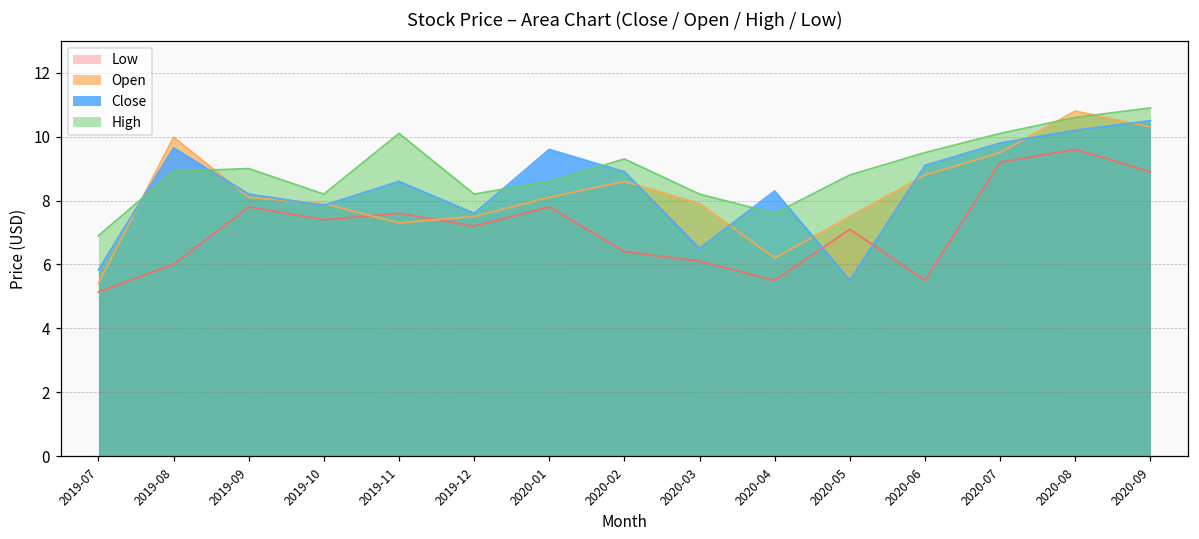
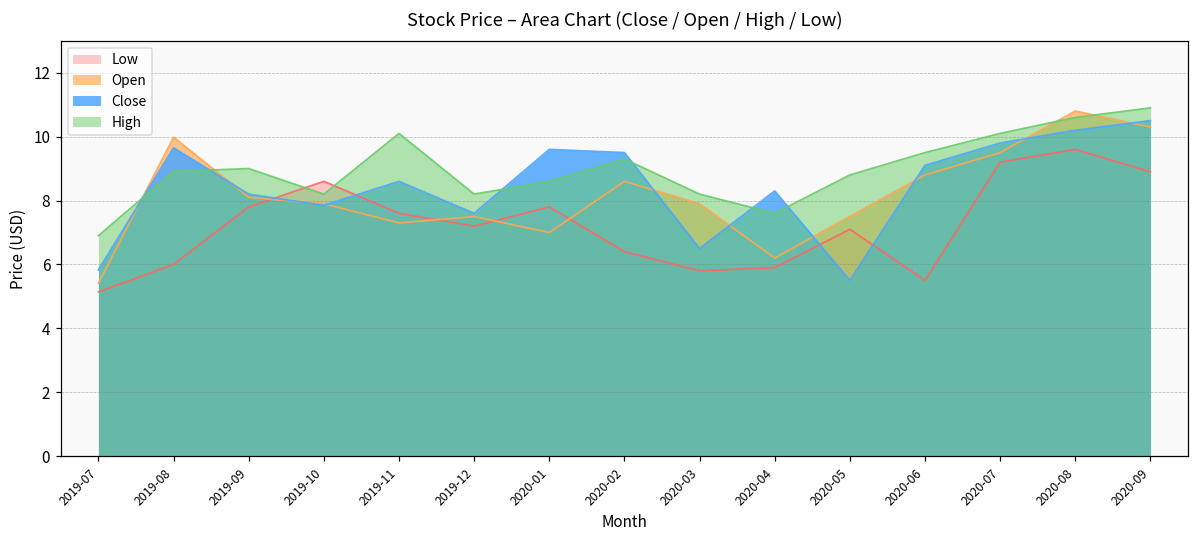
  {
    "Low": {
      "2019-07": 5.1,
      "2019-08": 6.0,
      "2019-09": 7.8,
-     "2019-10": 7.4,
+     "2019-10": 8.6,
      "2019-11": 7.6,
      "2019-12": 7.2,
      "2020-01": 7.8,
      "2020-02": 6.4,
-     "2020-03": 6.1,
-     "2020-04": 5.5,
+     "2020-03": 5.8,
+     "2020-04": 5.9,
      "2020-05": 7.1,
      "2020-06": 5.5,
      "2020-07": 9.2,
      "2020-08": 9.6,
      "2020-09": 8.9
    },
    "Open": {
      "2019-07": 5.4,
      "2019-08": 10.0,
      "2019-09": 8.1,
      "2019-11": 7.3,
      "2019-12": 7.5,
-     "2020-01": 8.1,
+     "2020-01": 7.0,
      "2020-02": 8.6,
      "2020-03": 7.9,
      "2020-04": 6.2,
      "2020-05": 7.5,
      "2020-06": 8.8,
      "2020-07": 9.5,
      "2020-08": 10.8,
      "2020-09": 10.3
    },
    "Close": {
      "2019-07": 5.8,
      "2019-08": 9.7,
      "2019-09": 8.2,
      "2019-11": 8.6,
      "2019-12": 7.6,
      "2020-01": 9.6,
-     "2020-02": 8.9,
+     "2020-02": 9.5,
      "2020-03": 6.5,
      "2020-04": 8.3,
      "2020-05": 5.5,
      "2020-06": 9.1,
      "2020-07": 9.8,
      "2020-08": 10.2,
      "2020-09": 10.5
    },
    "High": {
      "2019-07": 6.9,
      "2019-08": 8.9,
      "2019-09": 9.0,
      "2019-10": 8.2,
      "2019-11": 10.1,
      "2019-12": 8.2,
      "2020-01": 8.6,
      "2020-02": 9.3,
      "2020-03": 8.2,
      "2020-04": 7.6,
      "2020-05": 8.8,
      "2020-06": 9.5,
      "2020-07": 10.1,
      "2020-08": 10.6,
      "2020-09": 10.9
    }
  }
